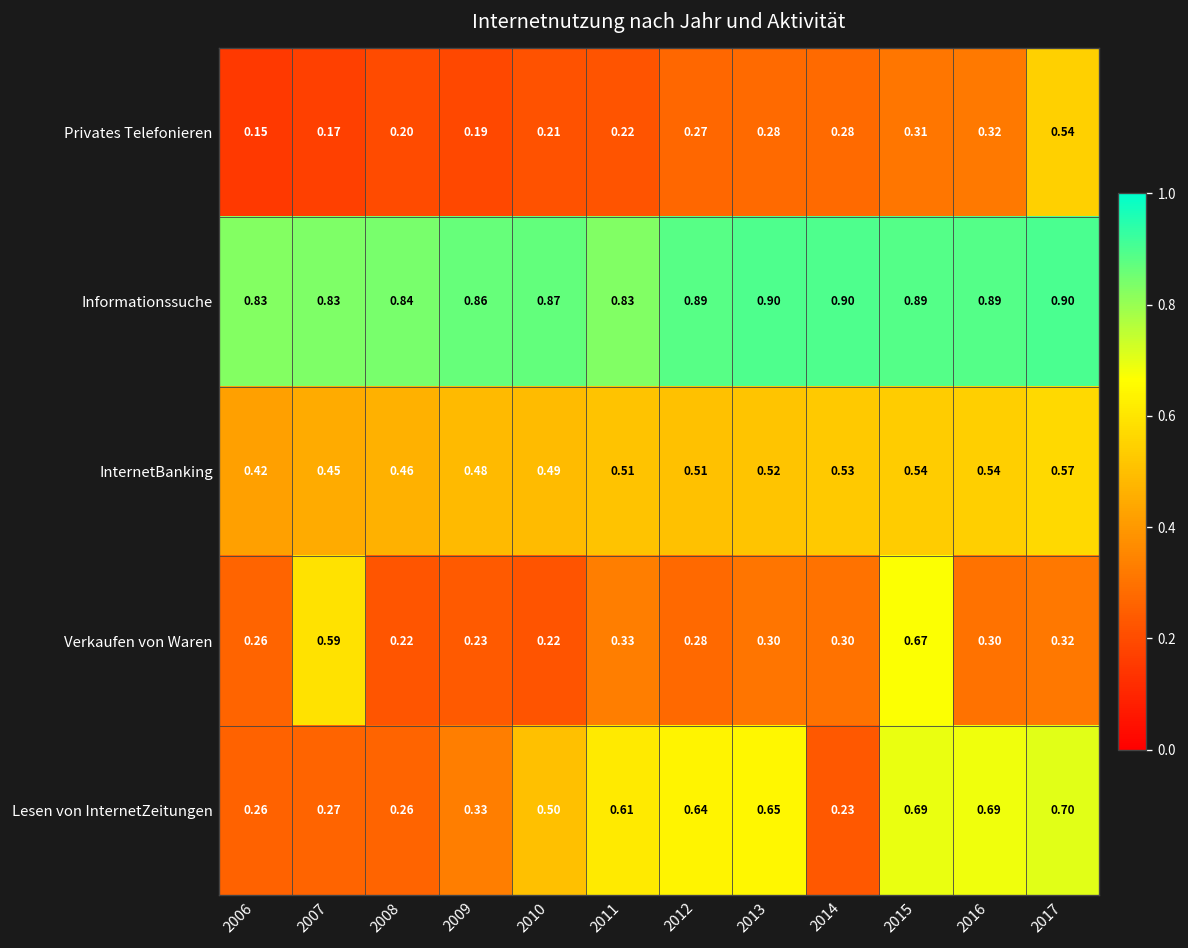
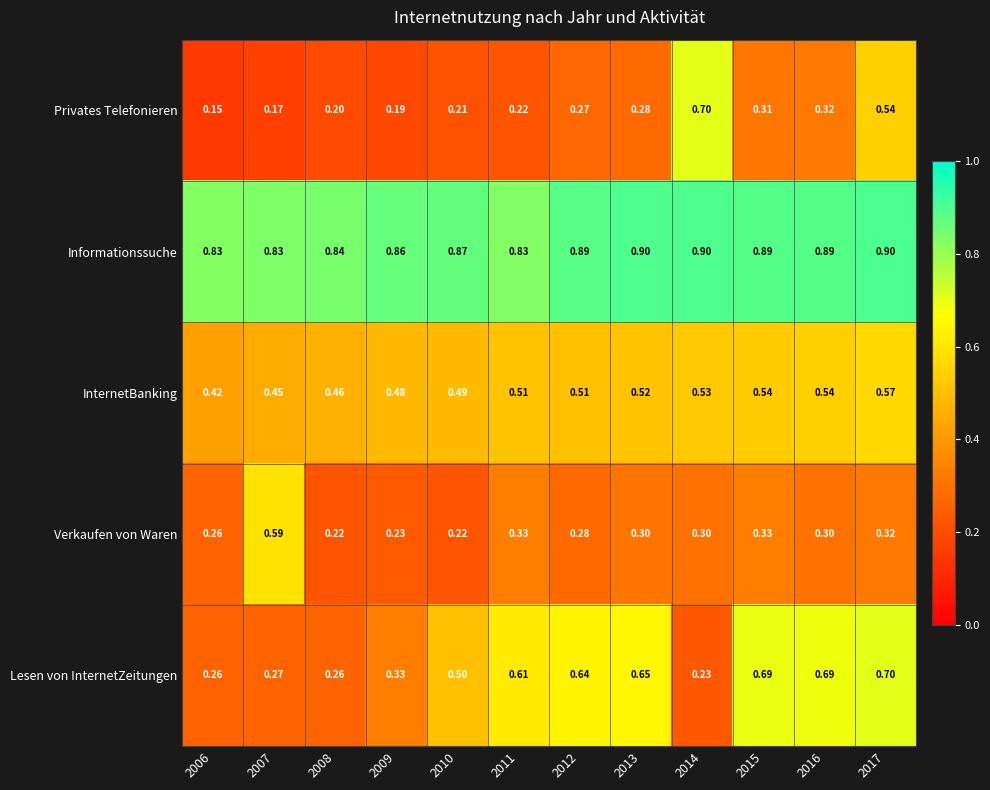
  {
    "Privates Telefonieren": {
      "2006": 0.15,
      "2007": 0.17,
      "2008": 0.20,
      "2009": 0.19,
      "2010": 0.21,
      "2011": 0.22,
      "2012": 0.27,
      "2013": 0.28,
-     "2014": 0.28,
+     "2014": 0.70,
      "2015": 0.31,
      "2016": 0.32,
      "2017": 0.54
    },
    "Informationssuche": {
      "2006": 0.83,
      "2007": 0.83,
      "2008": 0.84,
      "2009": 0.86,
      "2010": 0.87,
      "2011": 0.83,
      "2012": 0.89,
      "2013": 0.90,
      "2014": 0.90,
      "2015": 0.89,
      "2016": 0.89,
      "2017": 0.90
    },
    "InternetBanking": {
      "2006": 0.42,
      "2007": 0.45,
      "2008": 0.46,
      "2009": 0.48,
      "2010": 0.49,
      "2011": 0.51,
      "2012": 0.51,
      "2013": 0.52,
      "2014": 0.53,
      "2015": 0.54,
      "2016": 0.54,
      "2017": 0.57
    },
    "Verkaufen von Waren": {
      "2006": 0.26,
      "2007": 0.59,
      "2008": 0.22,
      "2009": 0.23,
      "2010": 0.22,
      "2011": 0.33,
      "2012": 0.28,
      "2013": 0.30,
      "2014": 0.30,
-     "2015": 0.67,
+     "2015": 0.33,
      "2016": 0.30,
      "2017": 0.32
    },
    "Lesen von InternetZeitungen": {
      "2006": 0.26,
      "2007": 0.27,
      "2008": 0.26,
      "2009": 0.33,
      "2010": 0.50,
      "2011": 0.61,
      "2012": 0.64,
      "2013": 0.65,
      "2014": 0.23,
      "2015": 0.69,
      "2016": 0.69,
      "2017": 0.70
    }
  }
